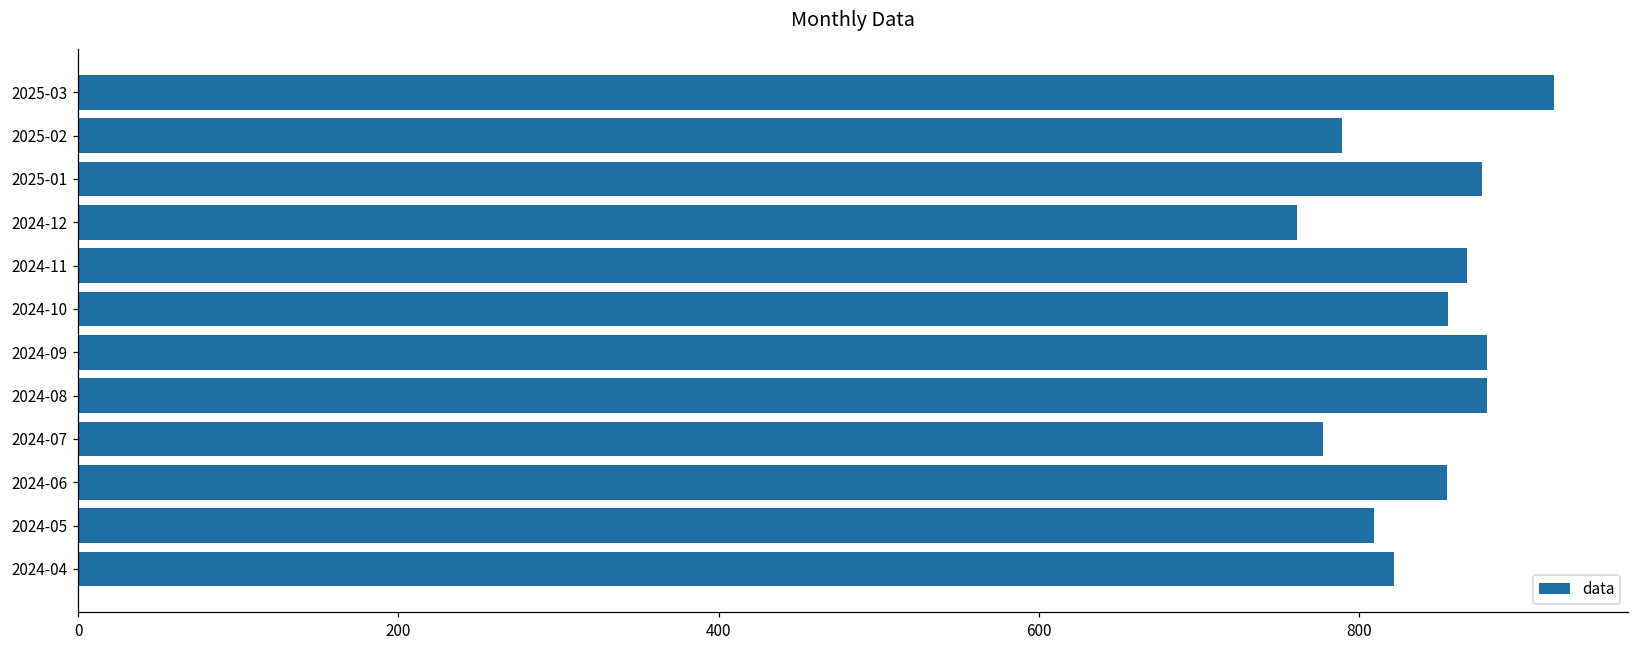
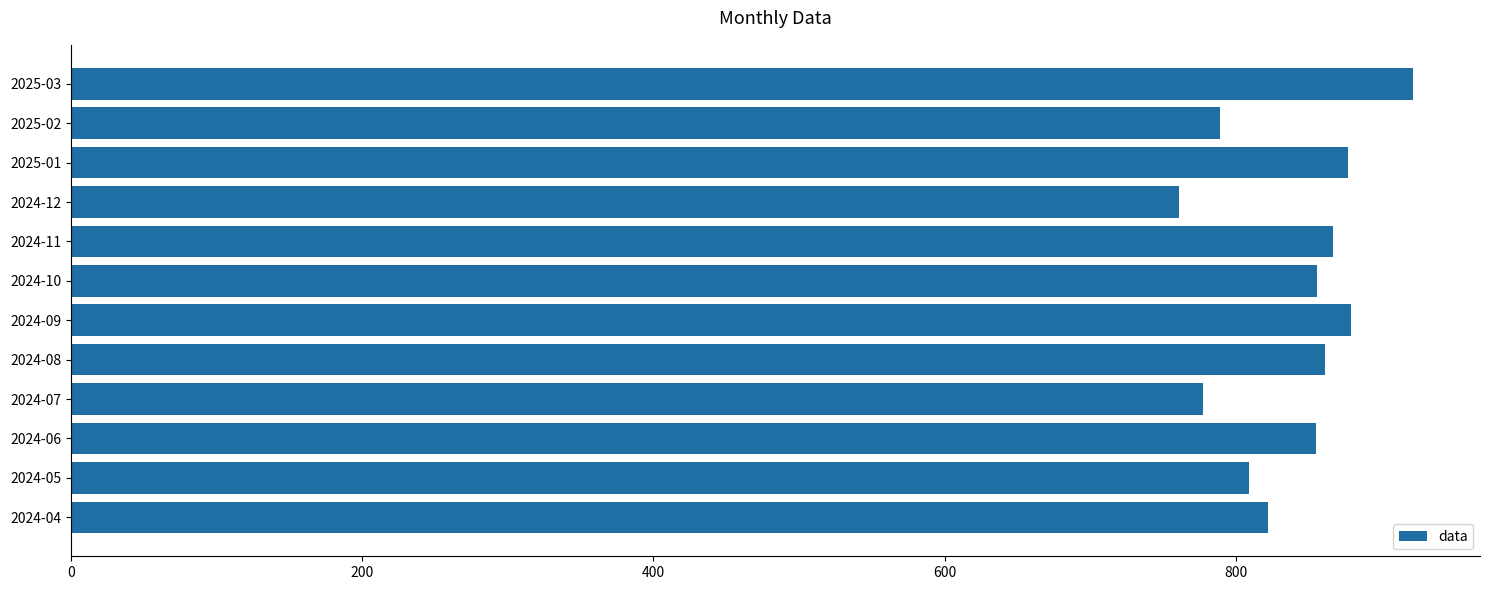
  {
    "2025-03": 922,
    "2025-02": 789,
    "2025-01": 877,
    "2024-12": 761,
    "2024-11": 867,
    "2024-10": 856,
    "2024-09": 879,
-   "2024-08": 880,
+   "2024-08": 861,
    "2024-07": 777,
    "2024-06": 855,
    "2024-05": 809,
    "2024-04": 822
  }
